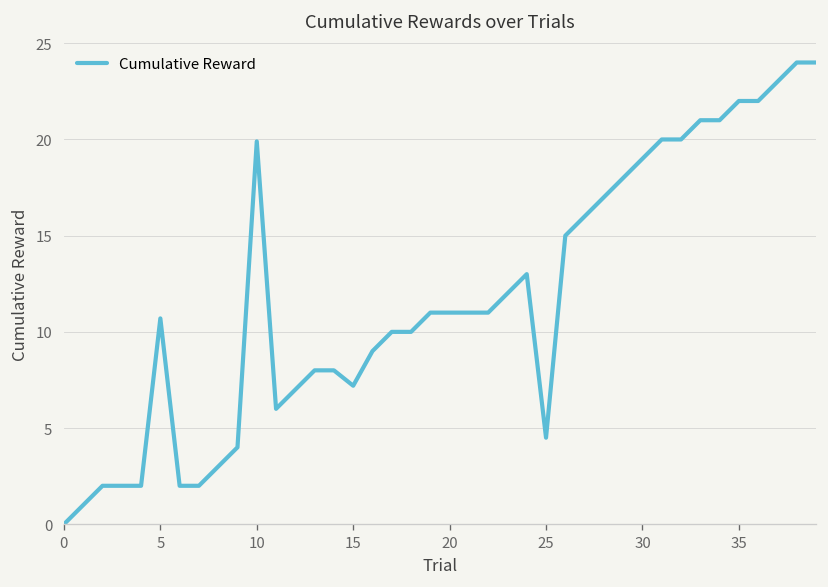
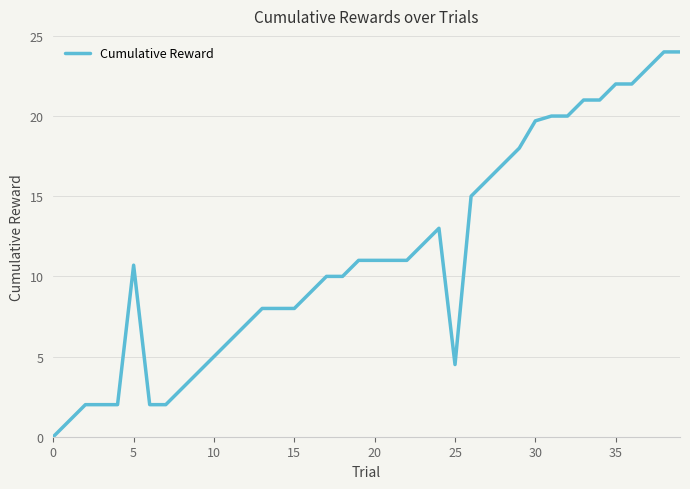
  {
    "0": 0.0,
    "5": 10.7,
-   "10": 19.9,
-   "15": 7.2,
+   "10": 5.0,
+   "15": 8.0,
    "20": 11.0,
    "25": 4.5,
-   "30": 19.0,
+   "30": 19.7,
    "35": 22.0
  }
